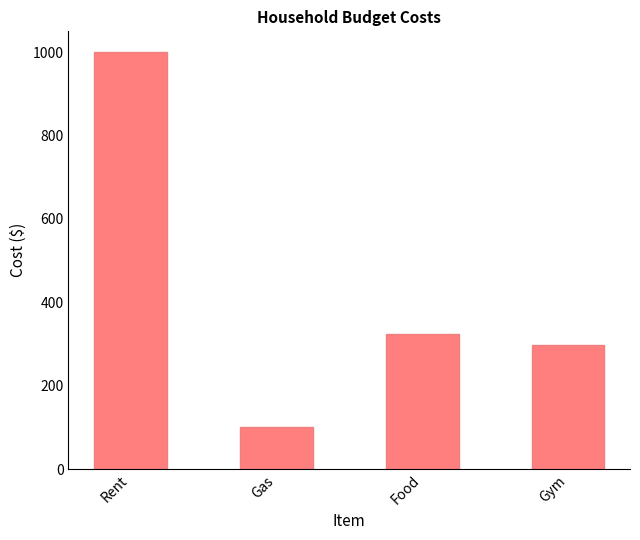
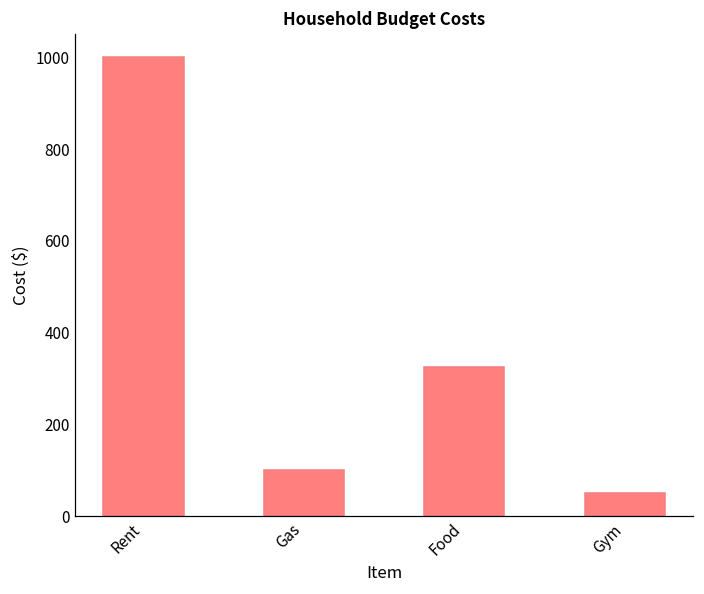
  {
    "Rent": 1000,
    "Gas": 100,
    "Food": 320,
-   "Gym": 300
+   "Gym": 50
  }
